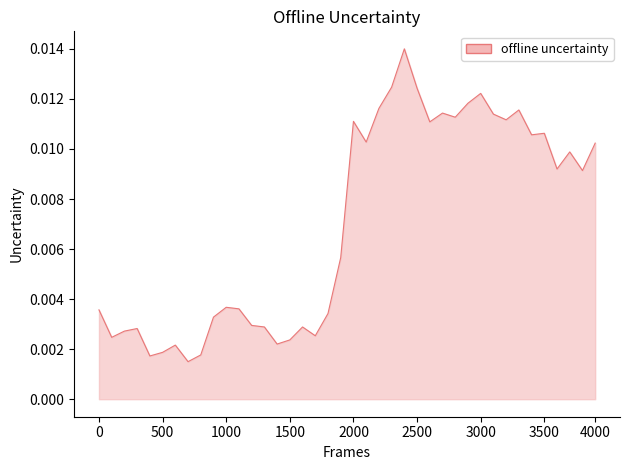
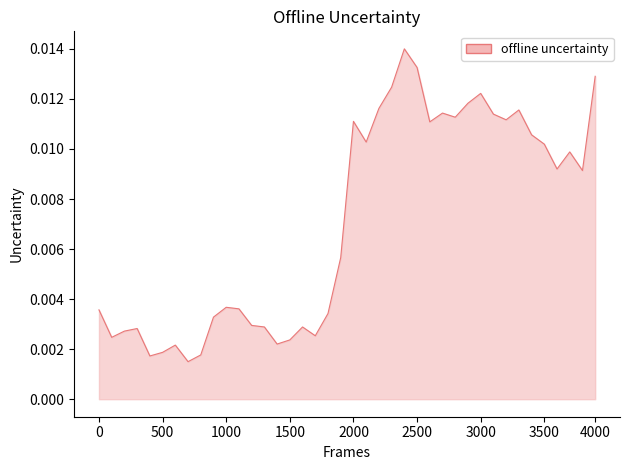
  {
    "0": 0.0036,
    "500": 0.0019,
    "1000": 0.0037,
    "1500": 0.0024,
    "2000": 0.0111,
-   "2500": 0.0124,
+   "2500": 0.0133,
    "3000": 0.0122,
-   "3500": 0.0106,
-   "4000": 0.0102
+   "3500": 0.0102,
+   "4000": 0.0129
  }
